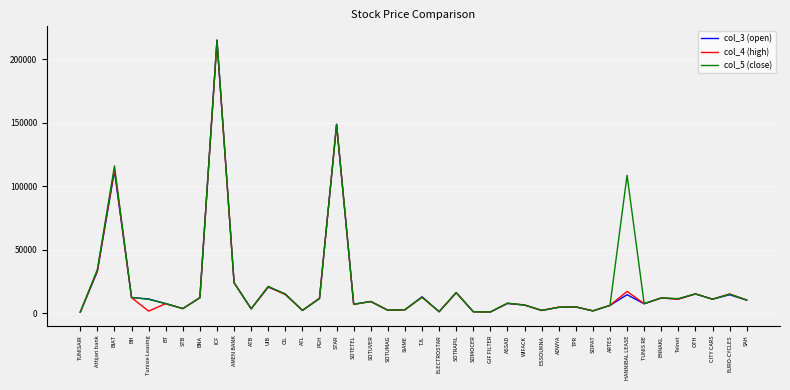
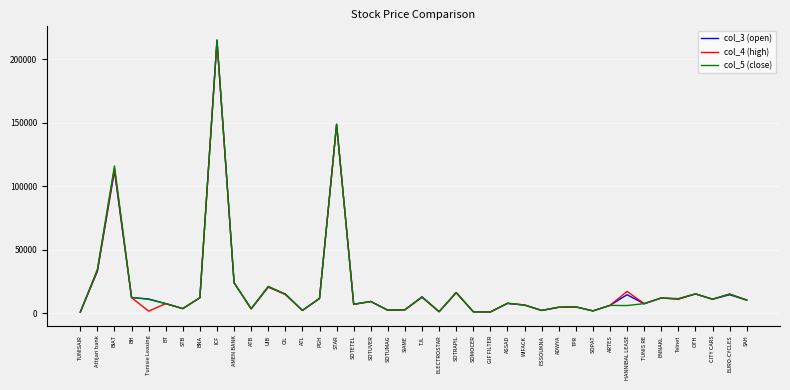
  {
    "col_3 (open)": {
      "HANNIBAL LEASE": 15000
    },
    "col_4 (high)": {
      "Tunisie Leasing": 2000,
      "HANNIBAL LEASE": 17000
    },
    "col_5 (close)": {
      "BIAT": 116000,
-     "HANNIBAL LEASE": 109000
+     "HANNIBAL LEASE": 6000
    }
  }
